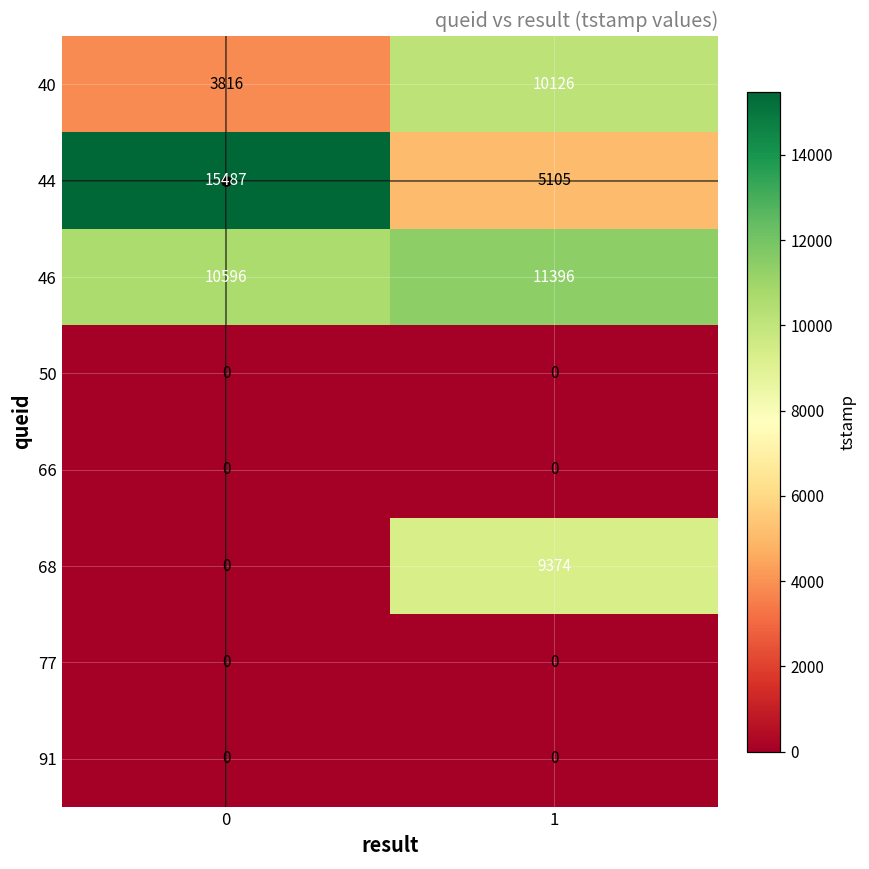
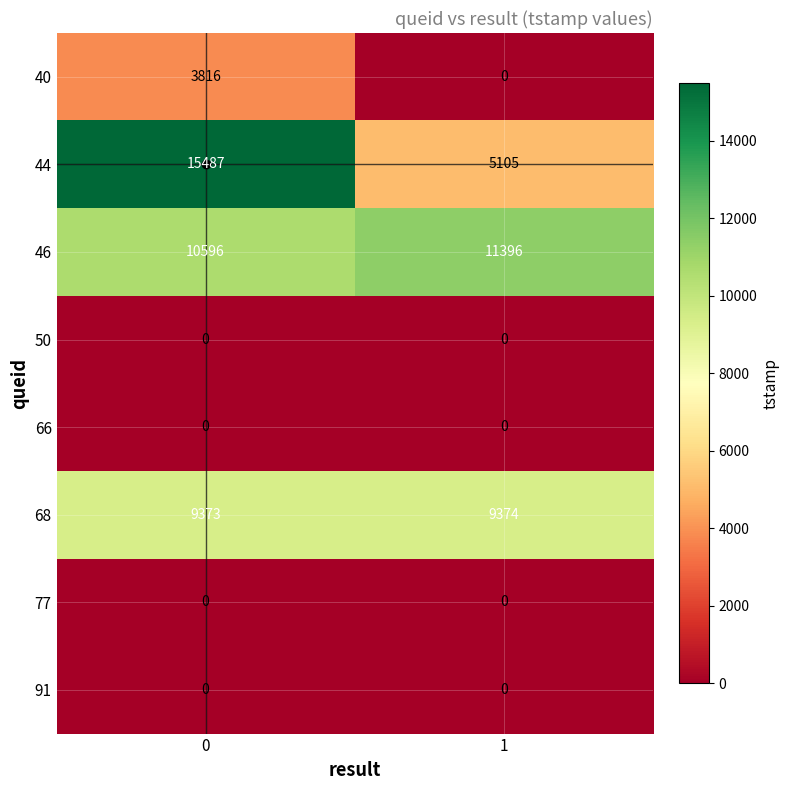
  {
    "40": {
      "0": 3816,
-     "1": 10126
+     "1": 0
    },
    "44": {
      "1": 5105
    },
    "46": {
      "0": 10596,
      "1": 11396
    },
    "50": {
      "0": 0,
      "1": 0
    },
    "66": {
      "0": 0,
      "1": 0
    },
    "68": {
-     "0": 0,
+     "0": 9373,
      "1": 9374
    },
    "77": {
      "0": 0,
      "1": 0
    },
    "91": {
      "0": 0,
      "1": 0
    }
  }
